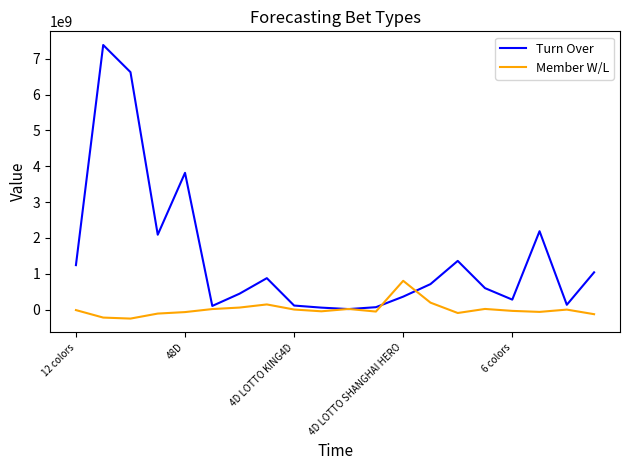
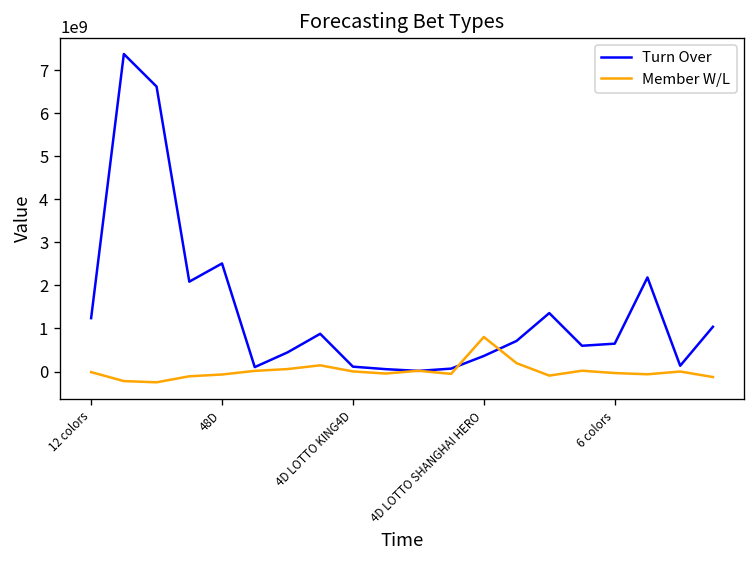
  {
    "Turn Over": {
      "12 colors": 1200000000,
-     "48D": 3800000000,
+     "48D": 2500000000,
      "4D LOTTO KING4D": 100000000,
      "4D LOTTO SHANGHAI HERO": 400000000,
-     "6 colors": 300000000
+     "6 colors": 600000000
    },
    "Member W/L": {
      "12 colors": 0,
      "48D": -100000000,
      "4D LOTTO KING4D": 0,
      "4D LOTTO SHANGHAI HERO": 800000000,
      "6 colors": 0
    }
  }
